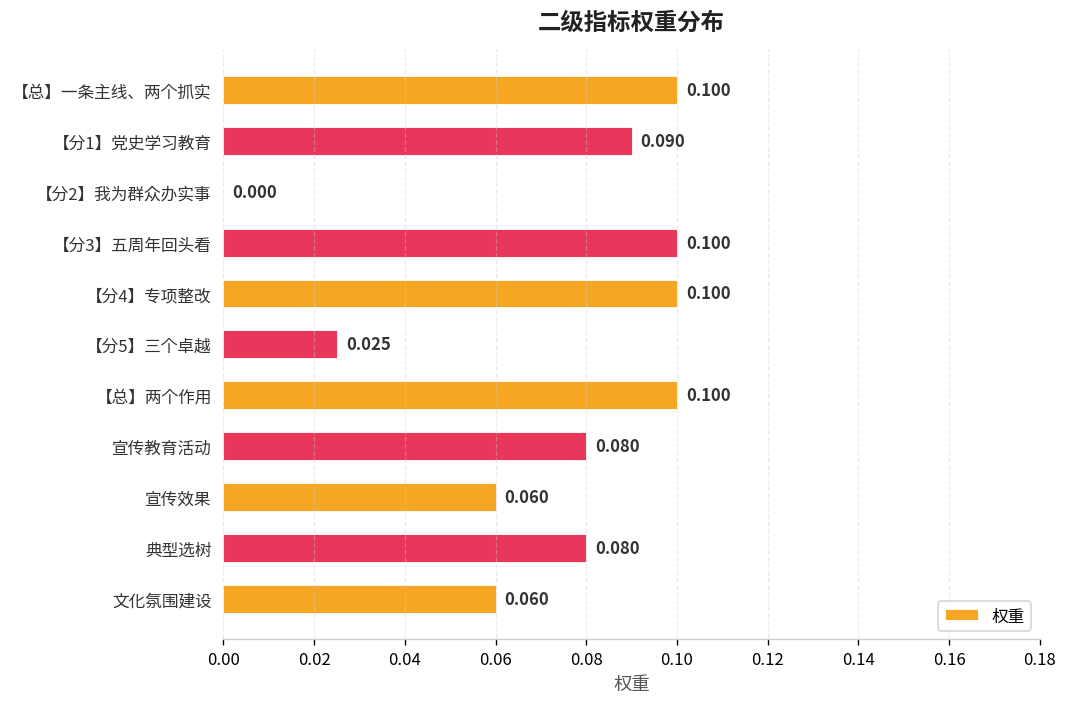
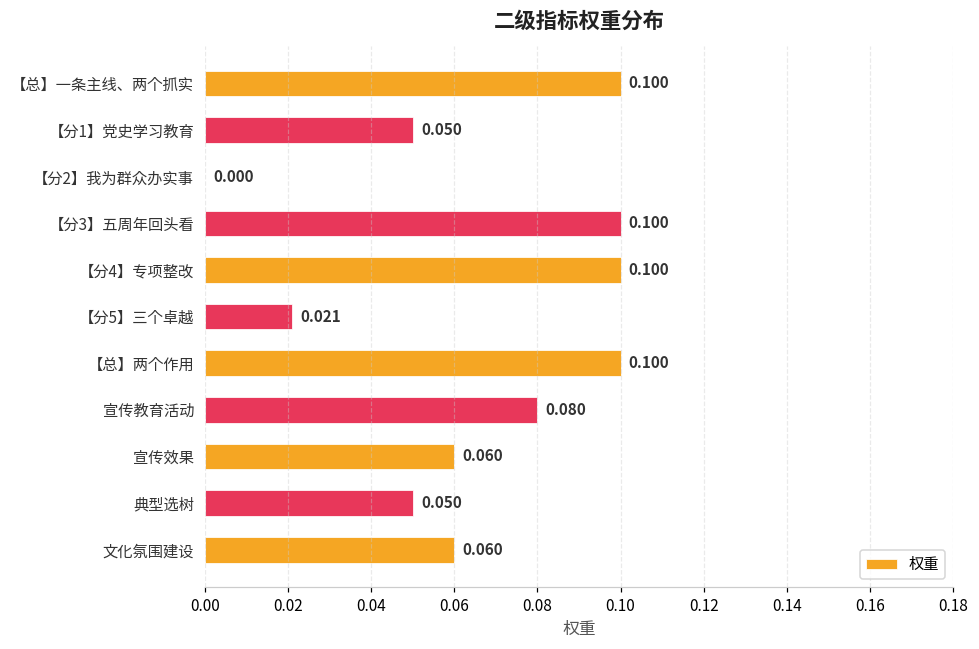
  {
    "【总】一条主线、两个抓实": 0.100,
-   "【分1】党史学习教育": 0.090,
+   "【分1】党史学习教育": 0.050,
    "【分2】我为群众办实事": 0.000,
    "【分3】五周年回头看": 0.100,
    "【分4】专项整改": 0.100,
-   "【分5】三个卓越": 0.025,
+   "【分5】三个卓越": 0.021,
    "【总】两个作用": 0.100,
    "宣传教育活动": 0.080,
    "宣传效果": 0.060,
-   "典型选树": 0.080,
+   "典型选树": 0.050,
    "文化氛围建设": 0.060
  }
